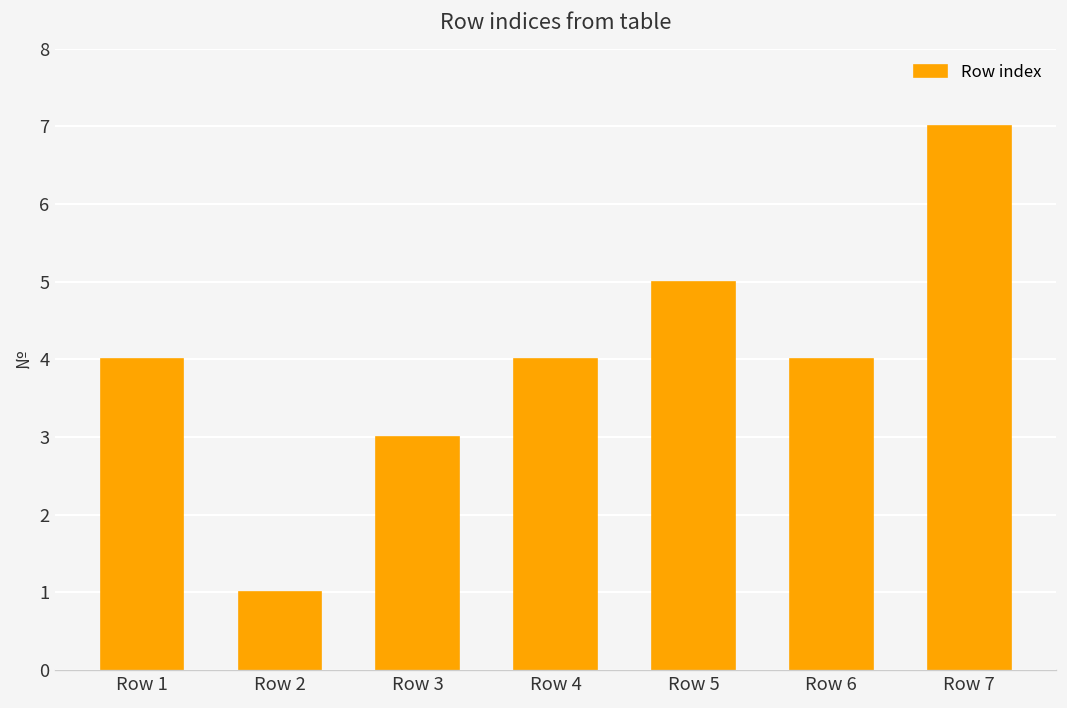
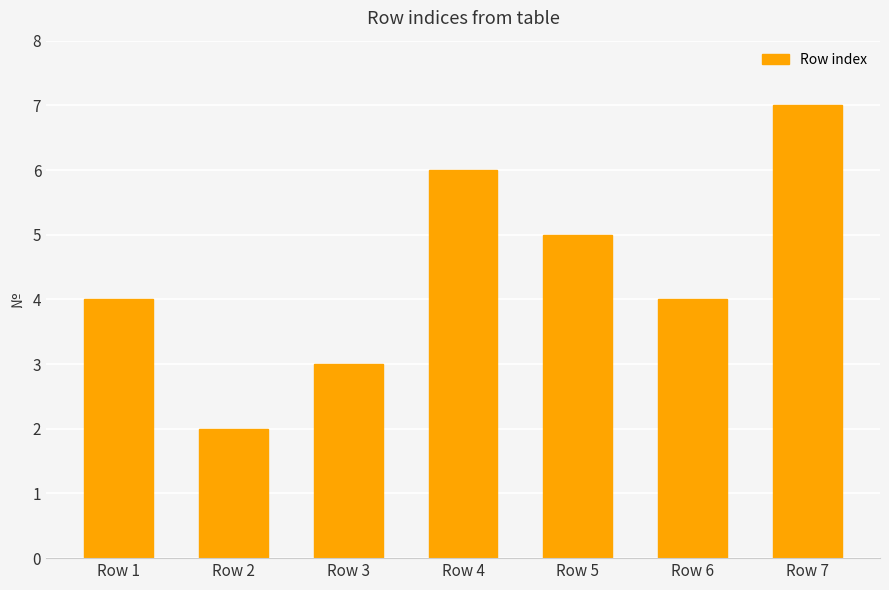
  {
    "Row 1": 4,
-   "Row 2": 1,
+   "Row 2": 2,
    "Row 3": 3,
-   "Row 4": 4,
+   "Row 4": 6,
    "Row 5": 5,
    "Row 6": 4,
    "Row 7": 7
  }
